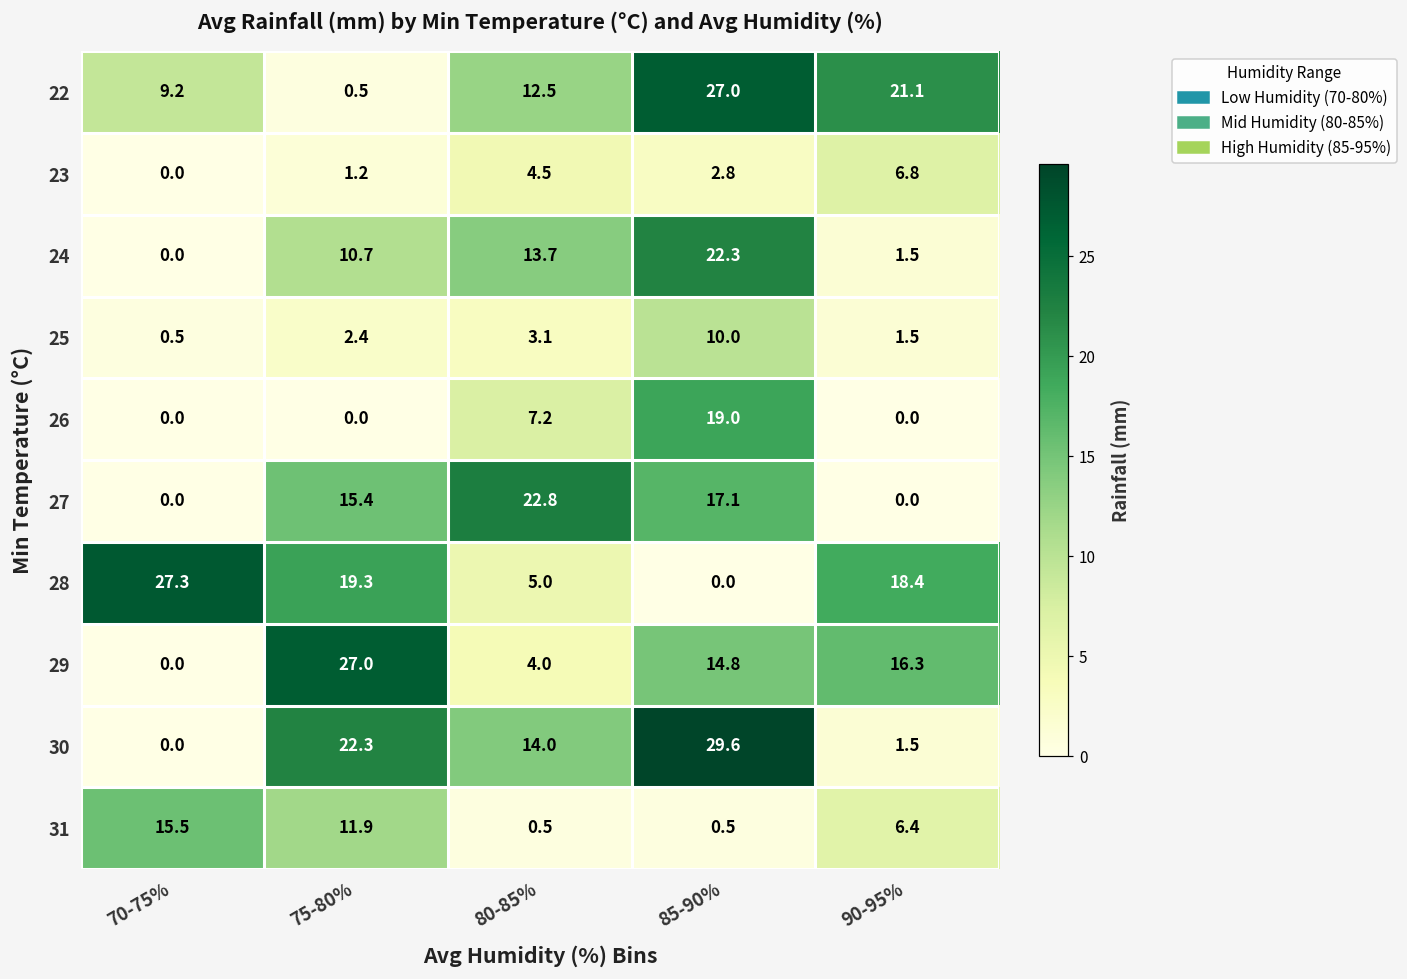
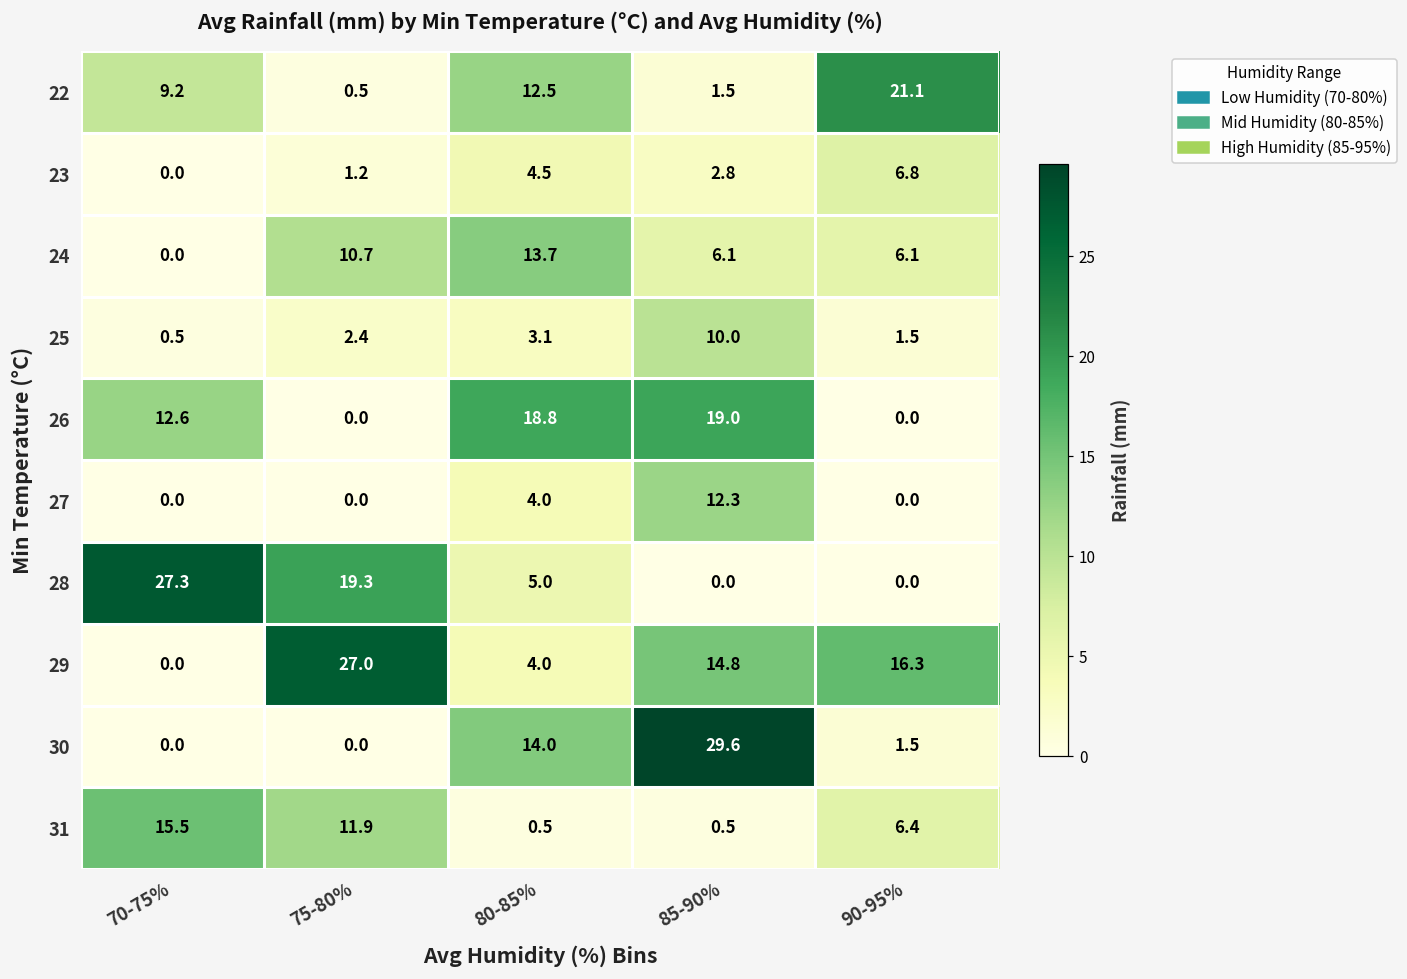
  {
    "22": {
      "70-75%": 9.2,
      "75-80%": 0.5,
      "80-85%": 12.5,
-     "85-90%": 27.0,
+     "85-90%": 1.5,
      "90-95%": 21.1
    },
    "23": {
      "70-75%": 0.0,
      "75-80%": 1.2,
      "80-85%": 4.5,
      "85-90%": 2.8,
      "90-95%": 6.8
    },
    "24": {
      "70-75%": 0.0,
      "75-80%": 10.7,
      "80-85%": 13.7,
-     "85-90%": 22.3,
-     "90-95%": 1.5
+     "85-90%": 6.1,
+     "90-95%": 6.1
    },
    "25": {
      "70-75%": 0.5,
      "75-80%": 2.4,
      "80-85%": 3.1,
      "85-90%": 10.0,
      "90-95%": 1.5
    },
    "26": {
-     "70-75%": 0.0,
+     "70-75%": 12.6,
      "75-80%": 0.0,
-     "80-85%": 7.2,
+     "80-85%": 18.8,
      "85-90%": 19.0,
      "90-95%": 0.0
    },
    "27": {
      "70-75%": 0.0,
-     "75-80%": 15.4,
-     "80-85%": 22.8,
-     "85-90%": 17.1,
+     "75-80%": 0.0,
+     "80-85%": 4.0,
+     "85-90%": 12.3,
      "90-95%": 0.0
    },
    "28": {
      "70-75%": 27.3,
      "75-80%": 19.3,
      "80-85%": 5.0,
      "85-90%": 0.0,
-     "90-95%": 18.4
+     "90-95%": 0.0
    },
    "29": {
      "70-75%": 0.0,
      "75-80%": 27.0,
      "80-85%": 4.0,
      "85-90%": 14.8,
      "90-95%": 16.3
    },
    "30": {
      "70-75%": 0.0,
-     "75-80%": 22.3,
+     "75-80%": 0.0,
      "80-85%": 14.0,
      "85-90%": 29.6,
      "90-95%": 1.5
    },
    "31": {
      "70-75%": 15.5,
      "75-80%": 11.9,
      "80-85%": 0.5,
      "85-90%": 0.5,
      "90-95%": 6.4
    }
  }
